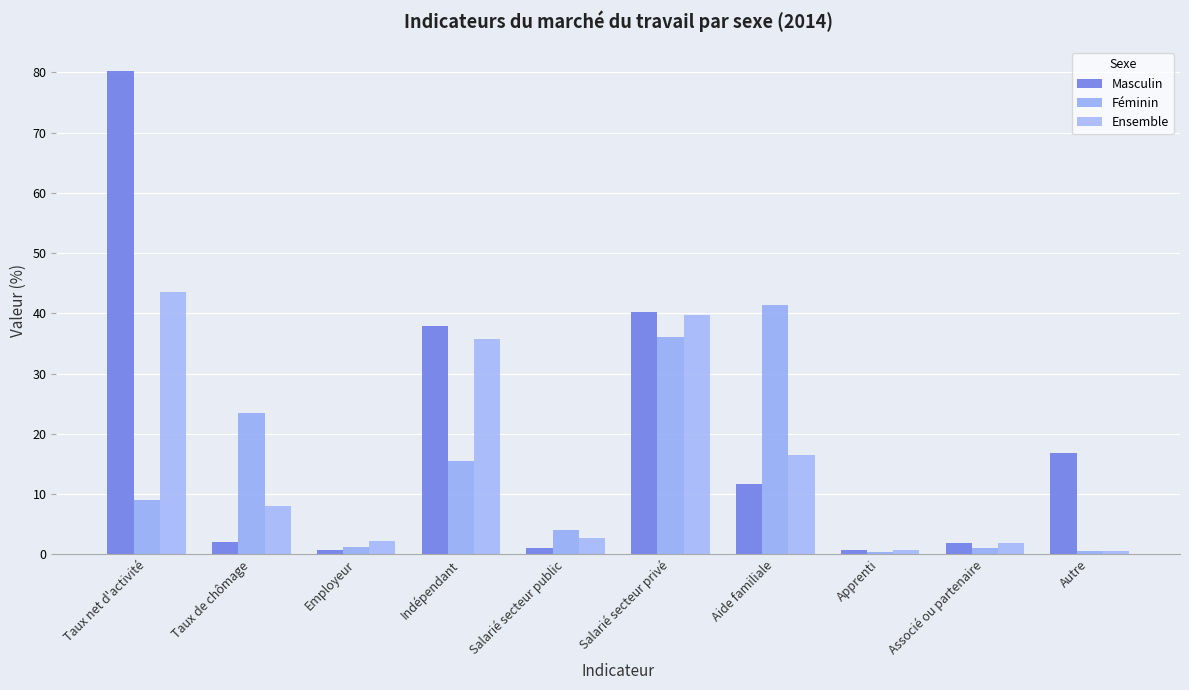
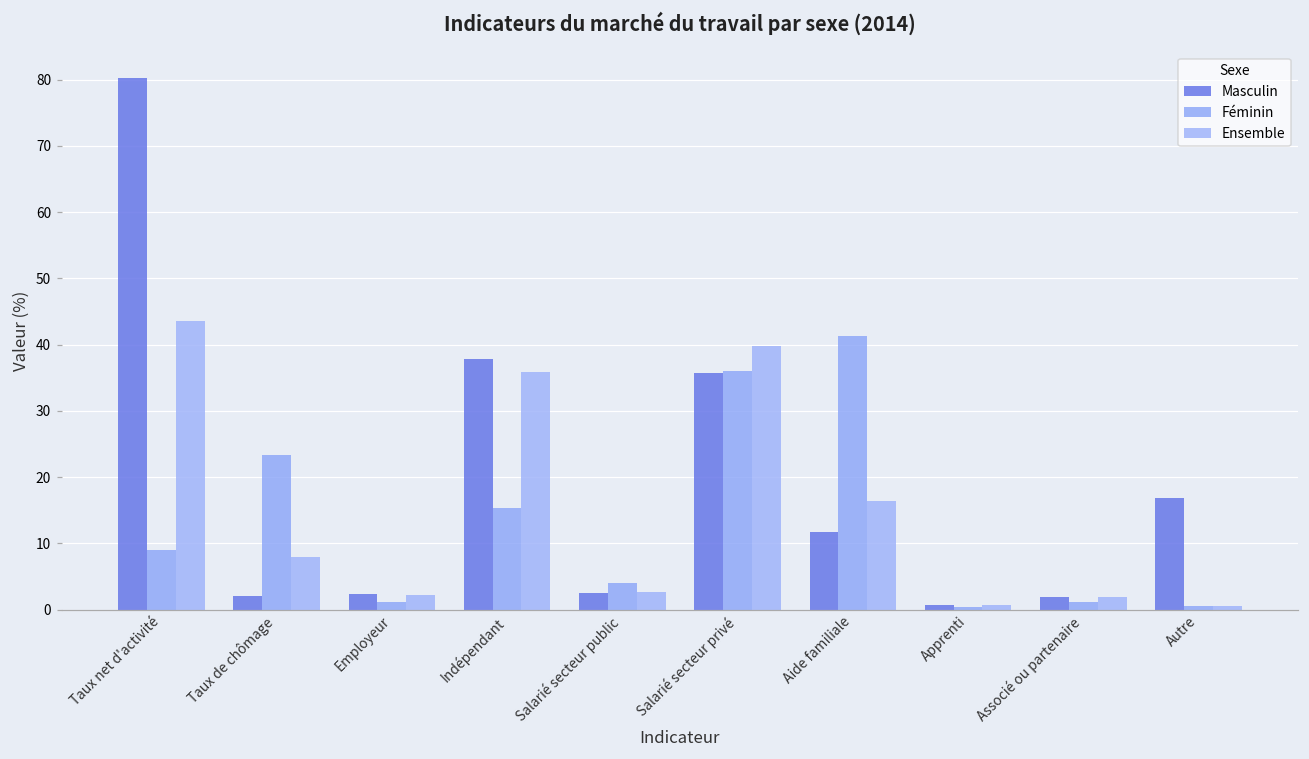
  {
    "Masculin": {
      "Taux net d'activité": 80,
      "Taux de chômage": 2,
-     "Employeur": 1,
+     "Employeur": 2,
      "Indépendant": 38,
-     "Salarié secteur public": 1,
-     "Salarié secteur privé": 40,
+     "Salarié secteur public": 3,
+     "Salarié secteur privé": 36,
      "Aide familiale": 12,
      "Apprenti": 1,
      "Associé ou partenaire": 2,
      "Autre": 17
    }
  }
